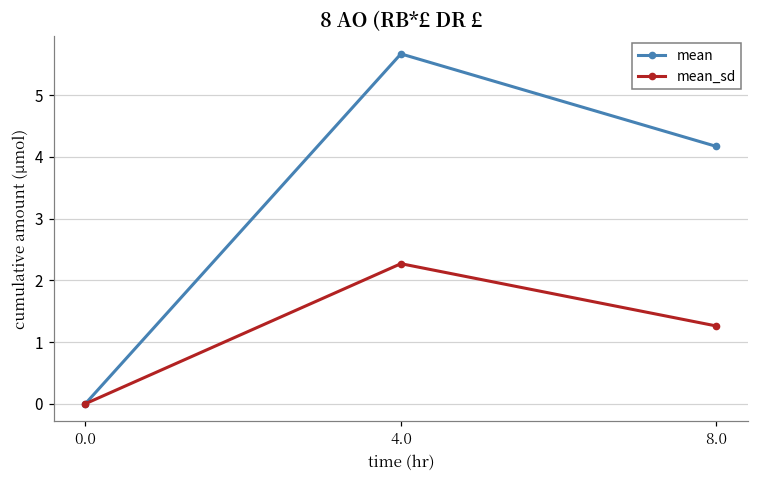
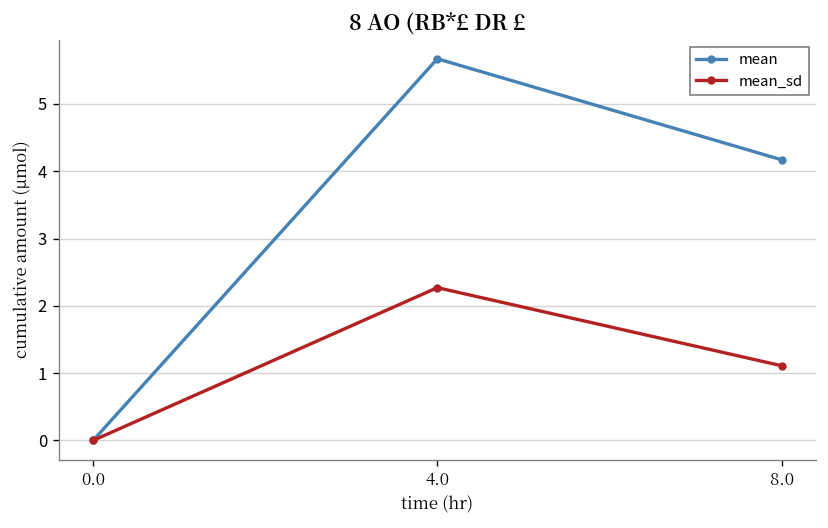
  {
    "mean": {
      "4.0": 5.7,
      "8.0": 4.2
    },
    "mean_sd": {
      "4.0": 2.3,
-     "8.0": 1.3
+     "8.0": 1.1
    }
  }
